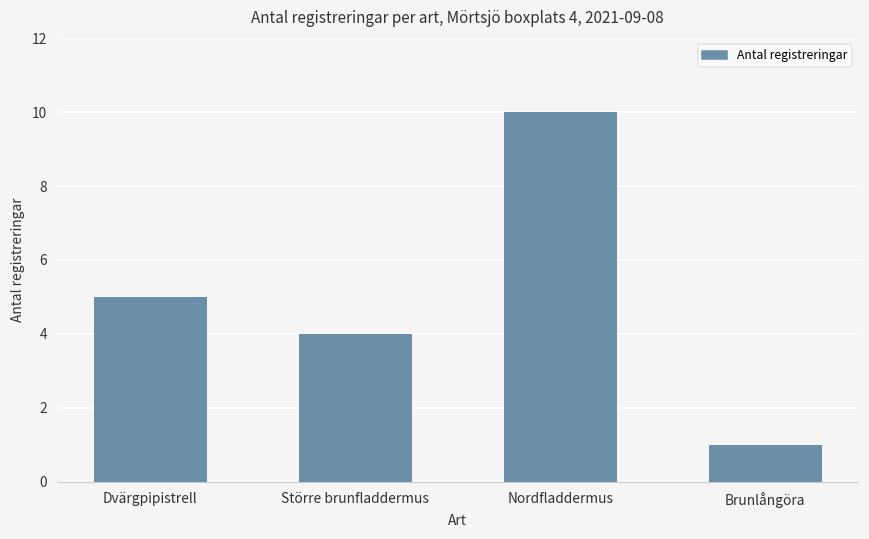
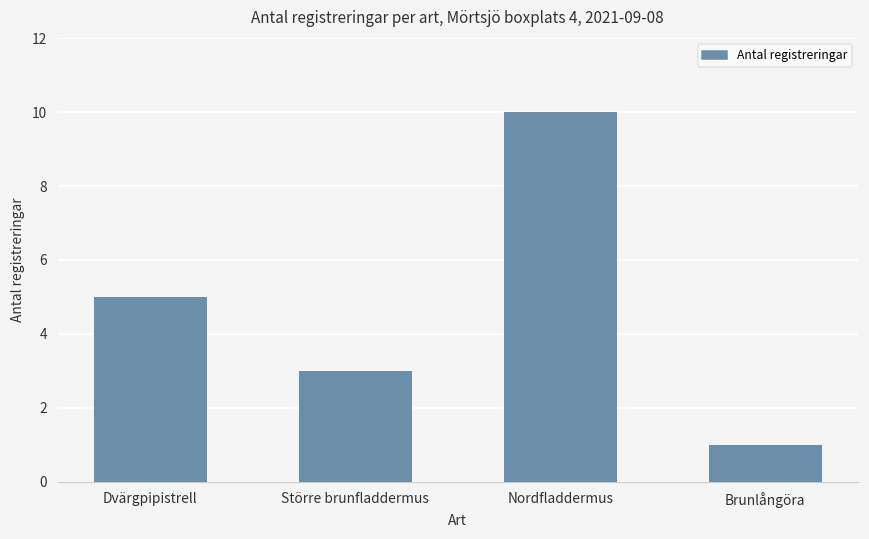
  {
    "Dvärgpipistrell": 5,
-   "Större brunfladdermus": 4,
+   "Större brunfladdermus": 3,
    "Nordfladdermus": 10,
    "Brunlångöra": 1
  }
